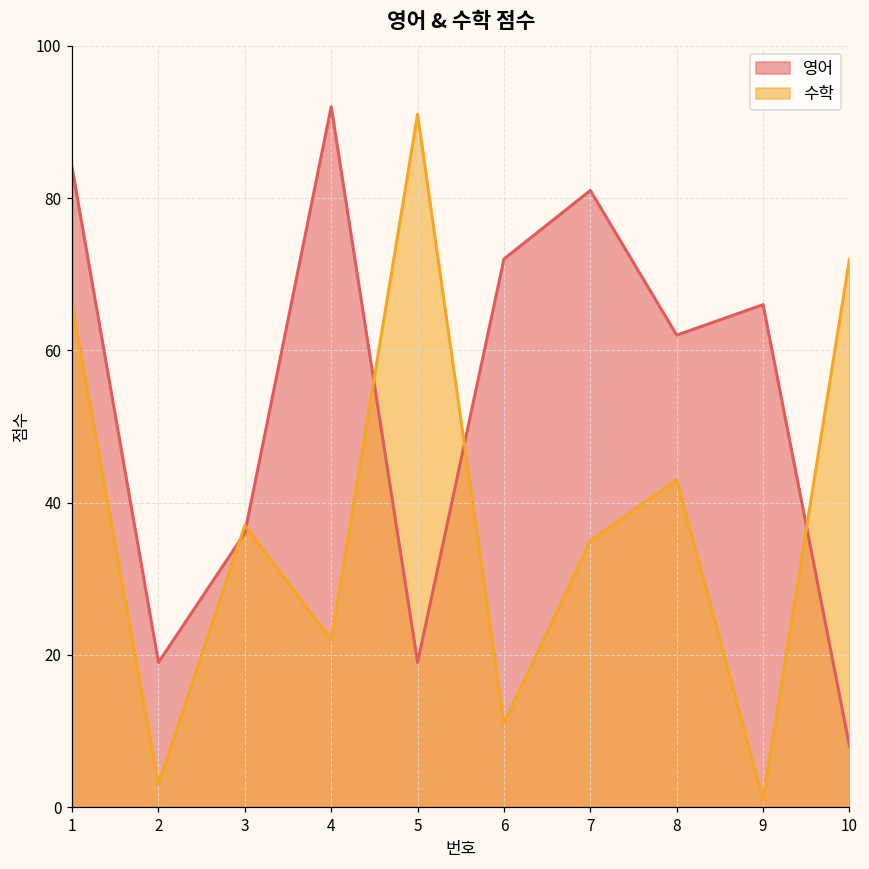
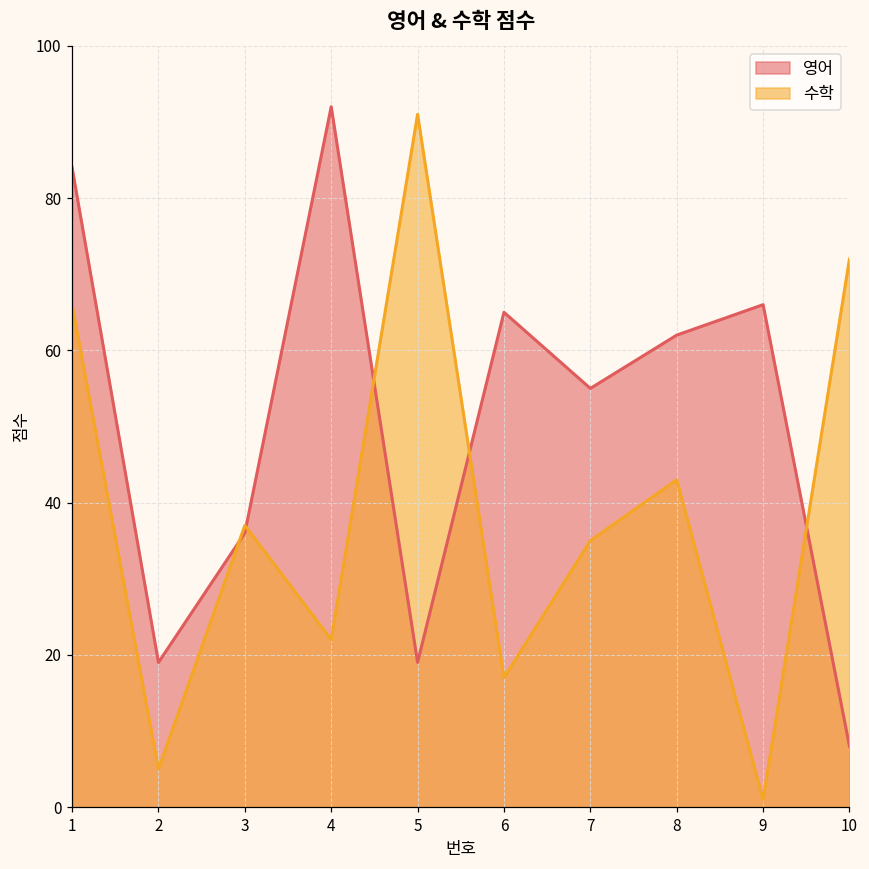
  {
    "영어": {
      "1": 84,
      "2": 19,
      "3": 36,
      "4": 92,
      "5": 19,
-     "6": 72,
-     "7": 81,
+     "6": 65,
+     "7": 55,
      "8": 62,
      "9": 66,
      "10": 8
    },
    "수학": {
      "1": 66,
-     "2": 3,
+     "2": 5,
      "3": 37,
      "4": 22,
      "5": 91,
-     "6": 11,
+     "6": 17,
      "7": 35,
      "8": 43,
      "9": 1,
      "10": 72
    }
  }
